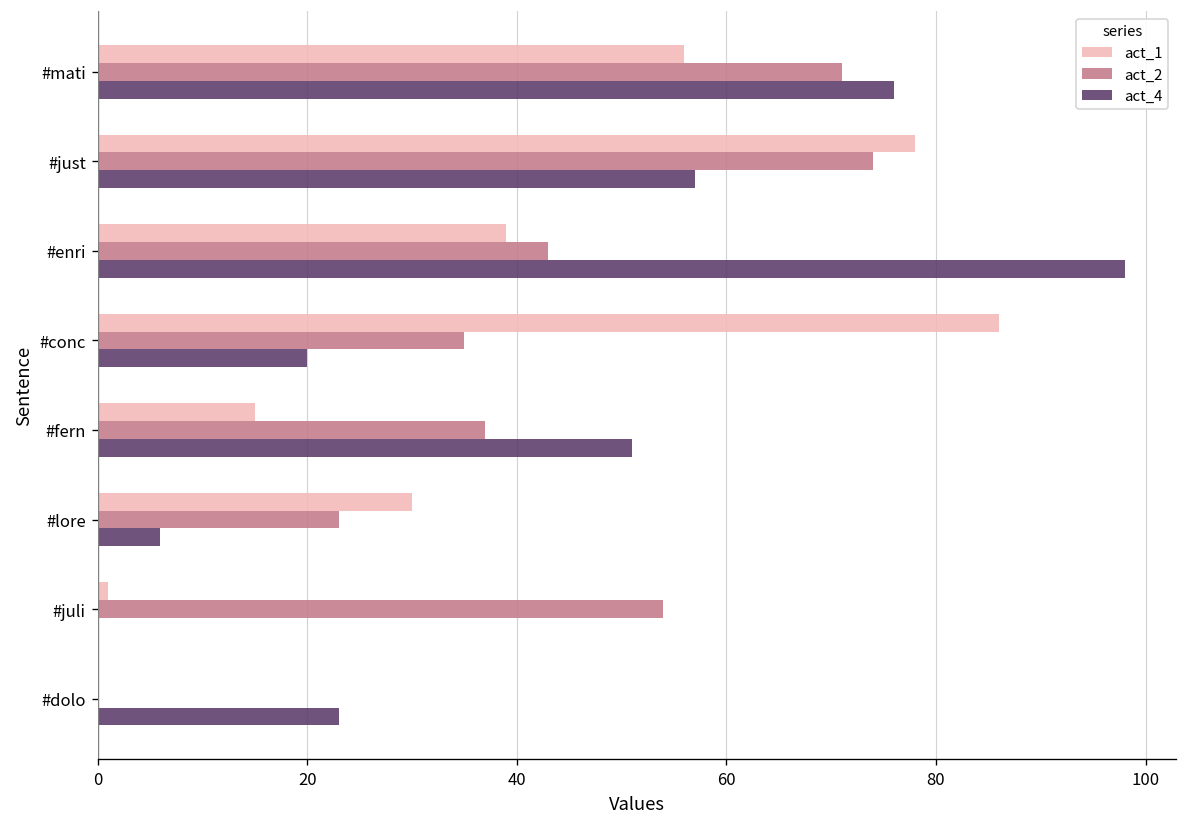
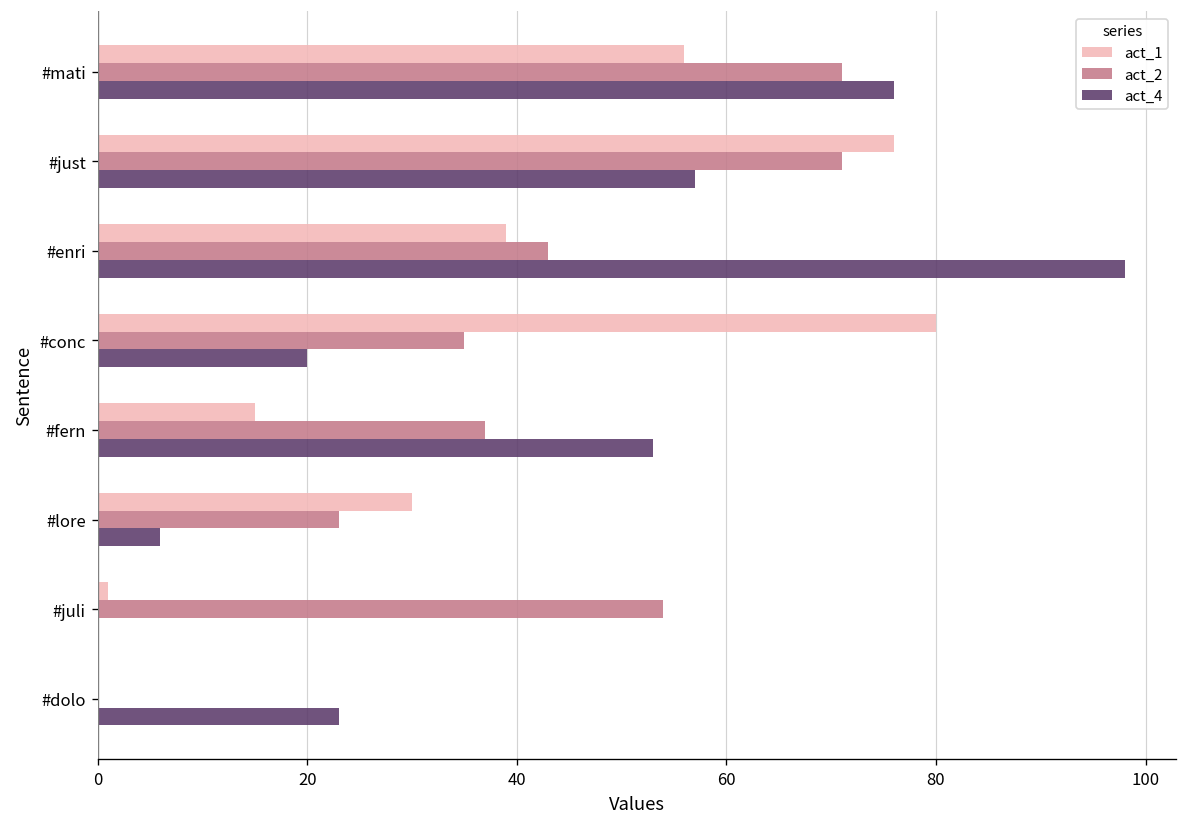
  {
    "act_1": {
      "#mati": 56,
-     "#just": 78,
+     "#just": 76,
      "#enri": 39,
-     "#conc": 86,
+     "#conc": 80,
      "#fern": 15,
      "#lore": 30,
      "#juli": 1,
      "#dolo": 0
    },
    "act_2": {
      "#mati": 71,
-     "#just": 74,
+     "#just": 71,
      "#enri": 43,
      "#conc": 35,
      "#fern": 37,
      "#lore": 23,
      "#juli": 54,
      "#dolo": 0
    },
    "act_4": {
      "#mati": 76,
      "#just": 57,
      "#enri": 98,
      "#conc": 20,
-     "#fern": 51,
+     "#fern": 53,
      "#lore": 6,
      "#juli": 0,
      "#dolo": 23
    }
  }
